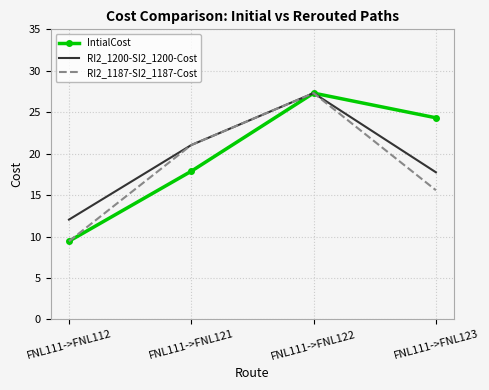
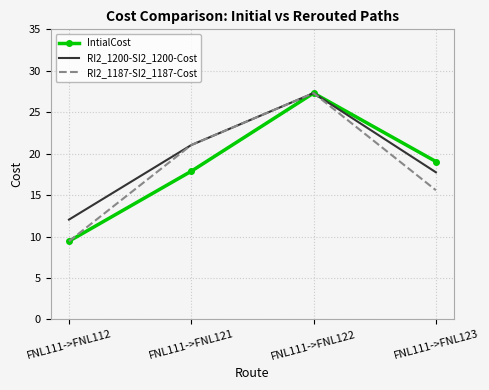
  {
    "IntialCost": {
      "FNL111->FNL121": 18,
-     "FNL111->FNL123": 24
+     "FNL111->FNL123": 19
    },
    "RI2_1200-SI2_1200-Cost": {
      "FNL111->FNL112": 12,
      "FNL111->FNL123": 18
    },
    "RI2_1187-SI2_1187-Cost": {
      "FNL111->FNL123": 16
    }
  }
